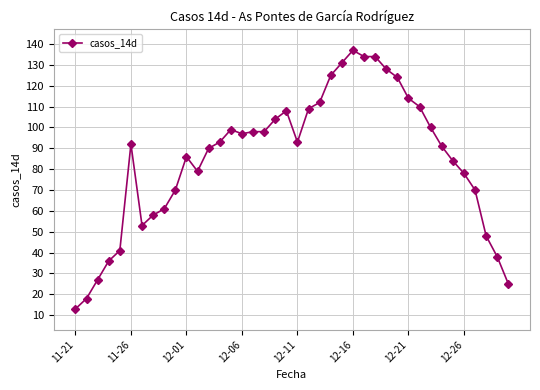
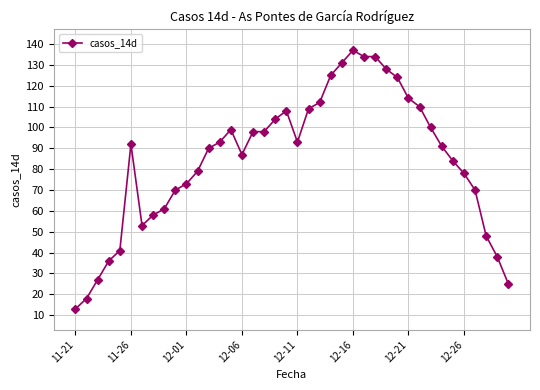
  {
    "11-21": 13,
    "11-26": 92,
-   "12-01": 86,
-   "12-06": 97,
+   "12-01": 73,
+   "12-06": 87,
    "12-11": 93,
    "12-16": 137,
    "12-21": 114,
    "12-26": 78
  }
